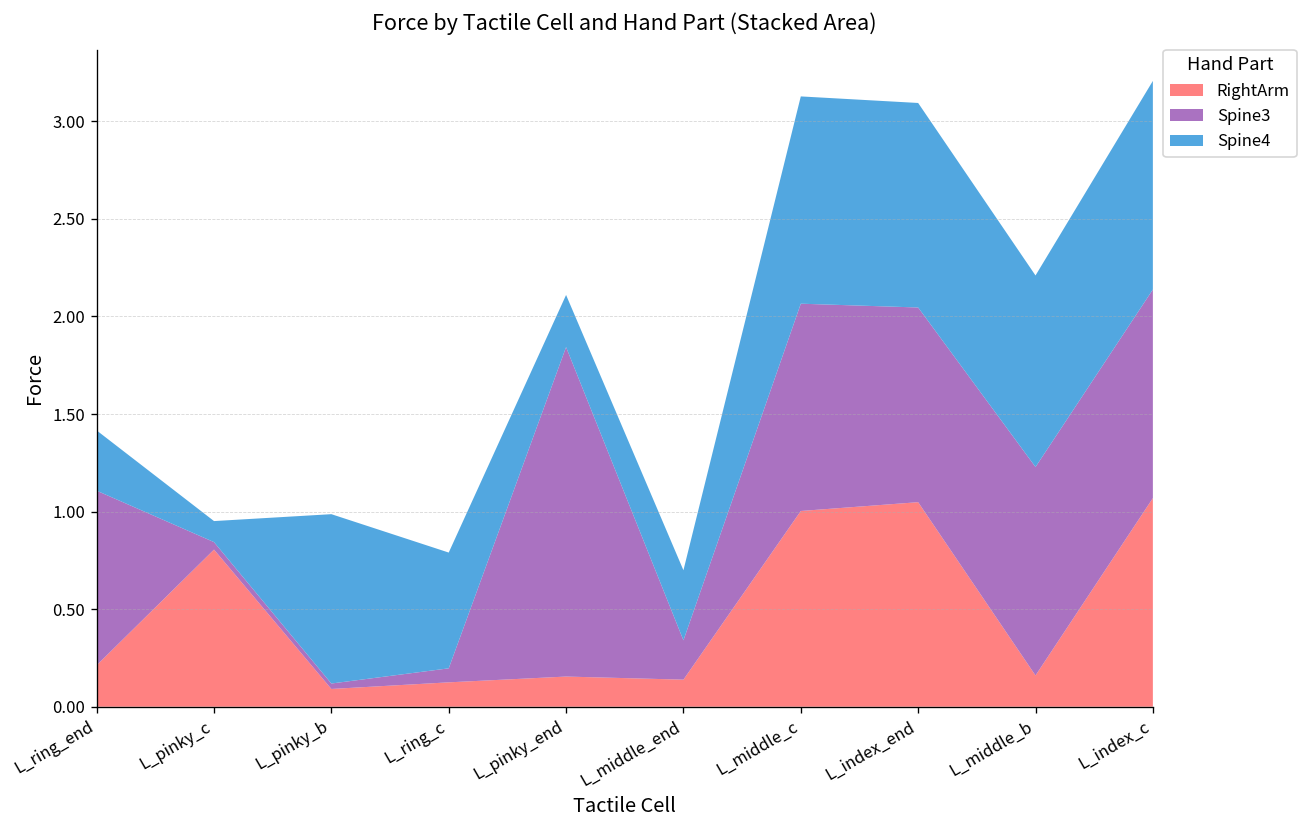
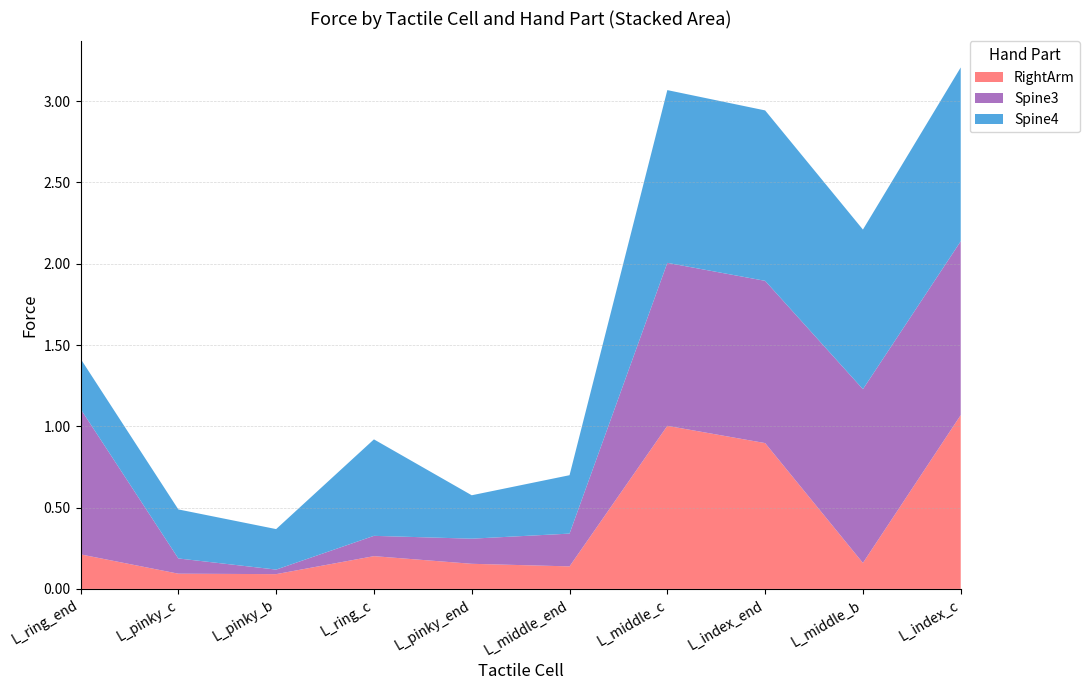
  {
    "RightArm": {
      "L_ring_end": 0.21,
-     "L_pinky_c": 0.81,
+     "L_pinky_c": 0.09,
      "L_pinky_b": 0.09,
-     "L_ring_c": 0.12,
+     "L_ring_c": 0.20,
      "L_pinky_end": 0.15,
      "L_middle_end": 0.14,
      "L_middle_c": 1.00,
-     "L_index_end": 1.05,
+     "L_index_end": 0.90,
      "L_middle_b": 0.16,
      "L_index_c": 1.07
    },
    "Spine3": {
      "L_ring_end": 0.89,
-     "L_pinky_c": 0.04,
+     "L_pinky_c": 0.09,
      "L_pinky_b": 0.03,
-     "L_ring_c": 0.07,
-     "L_pinky_end": 1.69,
+     "L_ring_c": 0.12,
+     "L_pinky_end": 0.15,
      "L_middle_end": 0.20,
-     "L_middle_c": 1.06,
+     "L_middle_c": 1.00,
      "L_index_end": 1.00,
      "L_middle_b": 1.07,
      "L_index_c": 1.07
    },
    "Spine4": {
      "L_ring_end": 0.31,
-     "L_pinky_c": 0.11,
-     "L_pinky_b": 0.87,
+     "L_pinky_c": 0.30,
+     "L_pinky_b": 0.25,
      "L_ring_c": 0.59,
      "L_pinky_end": 0.27,
      "L_middle_end": 0.36,
      "L_middle_c": 1.06,
      "L_index_end": 1.05,
      "L_middle_b": 0.98,
      "L_index_c": 1.07
    }
  }
